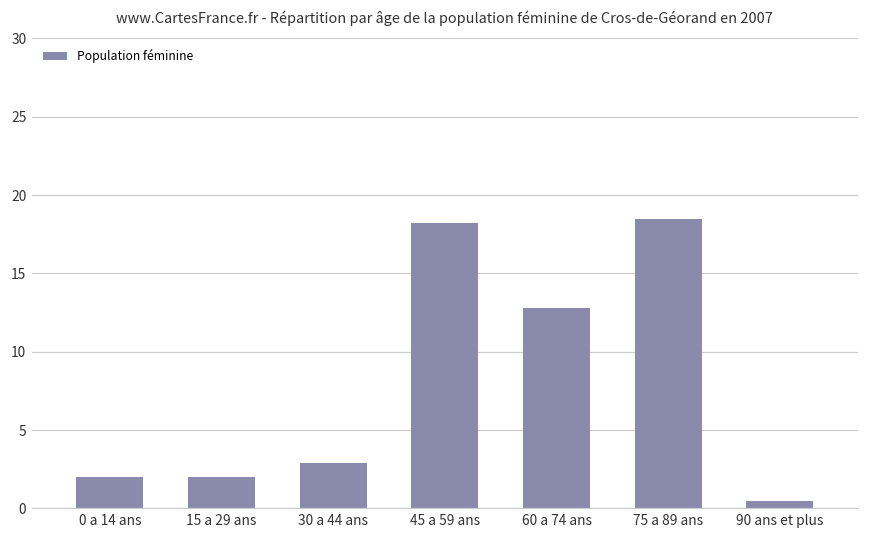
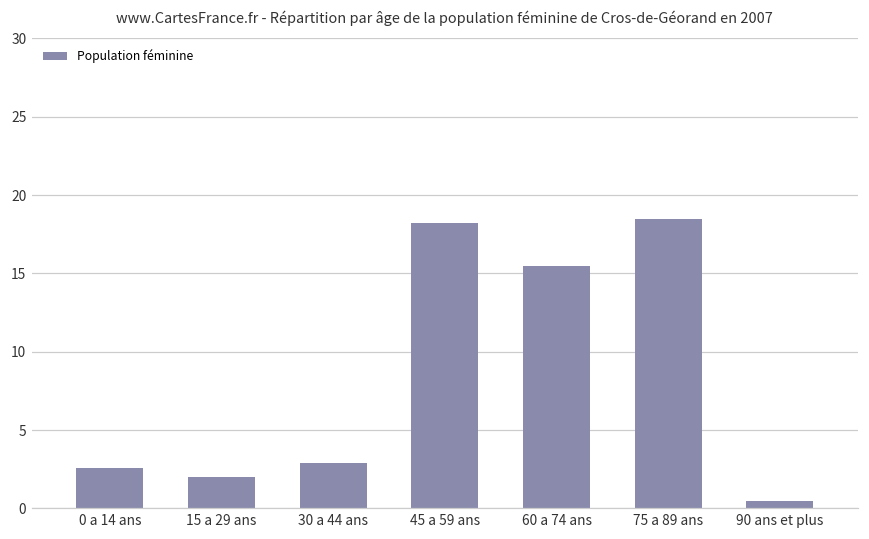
  {
-   "0 a 14 ans": 2.0,
+   "0 a 14 ans": 2.6,
    "15 a 29 ans": 2.0,
    "30 a 44 ans": 2.9,
    "45 a 59 ans": 18.2,
-   "60 a 74 ans": 12.8,
+   "60 a 74 ans": 15.5,
    "75 a 89 ans": 18.5,
    "90 ans et plus": 0.5
  }
